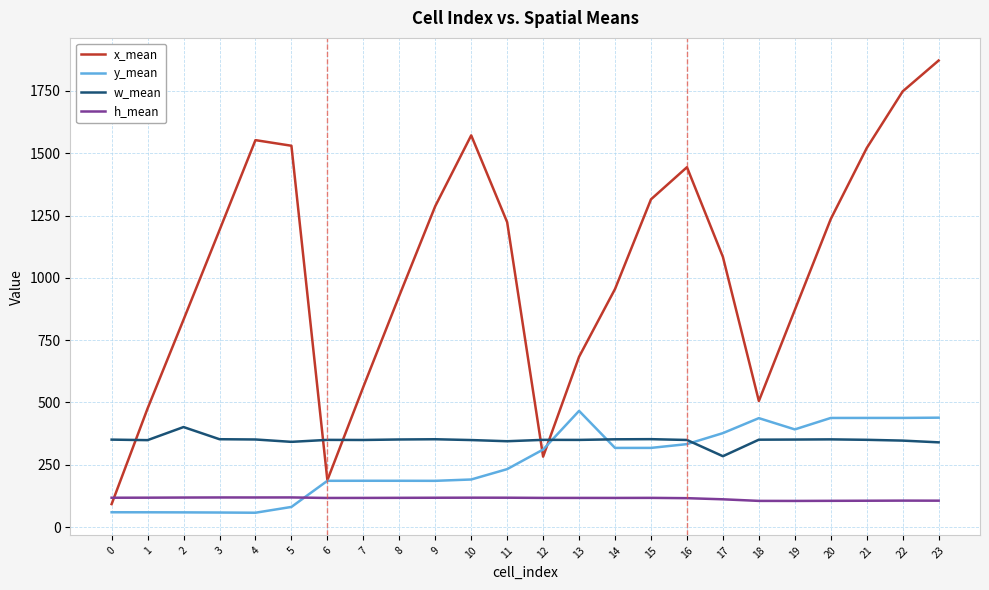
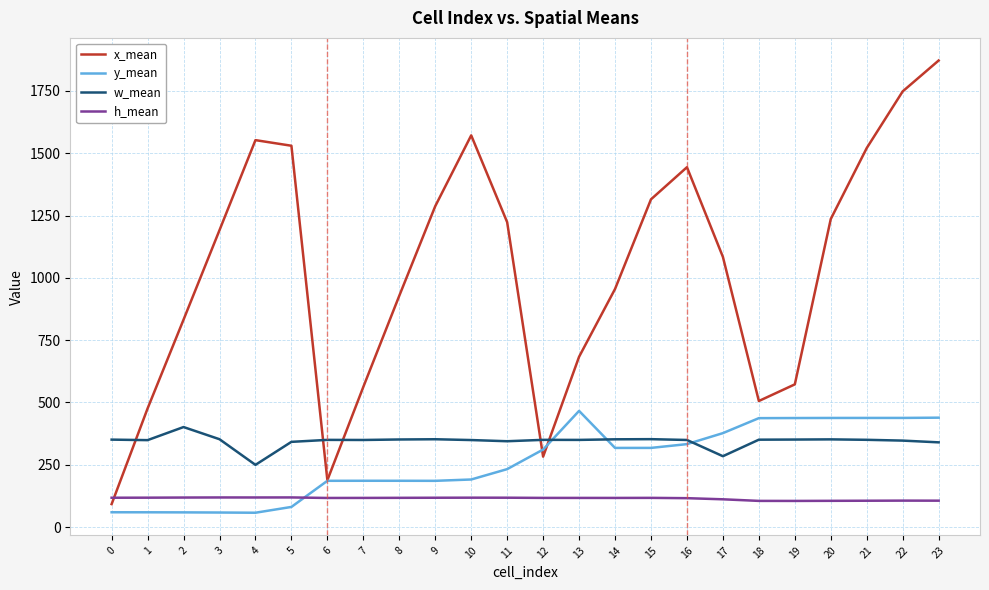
  {
    "x_mean": {
      "0": 90,
      "1": 480,
      "2": 830,
      "3": 1190,
      "4": 1550,
      "5": 1530,
      "7": 560,
      "8": 930,
      "9": 1290,
      "10": 1570,
      "11": 1220,
      "12": 280,
      "13": 680,
      "14": 960,
      "15": 1320,
      "16": 1440,
      "17": 1080,
      "18": 510,
-     "19": 870,
+     "19": 570,
      "20": 1240,
      "21": 1520,
      "22": 1750,
      "23": 1870
    },
    "y_mean": {
      "0": 60,
      "1": 60,
      "2": 60,
      "3": 60,
      "4": 60,
      "5": 80,
      "7": 190,
      "8": 190,
      "9": 190,
      "10": 190,
      "11": 230,
      "12": 310,
      "13": 470,
      "14": 320,
      "15": 320,
      "16": 330,
      "17": 380,
      "18": 440,
-     "19": 390,
+     "19": 440,
      "20": 440,
      "21": 440,
      "22": 440,
      "23": 440
    },
    "w_mean": {
      "0": 350,
      "1": 350,
      "2": 400,
      "3": 350,
-     "4": 350,
+     "4": 250,
      "5": 340,
      "6": 350,
      "7": 350,
      "8": 350,
      "9": 350,
      "10": 350,
      "11": 340,
      "12": 350,
      "13": 350,
      "14": 350,
      "15": 350,
      "16": 350,
      "17": 280,
      "18": 350,
      "19": 350,
      "20": 350,
      "21": 350,
      "22": 350,
      "23": 340
    },
    "h_mean": {
      "0": 120,
      "1": 120,
      "2": 120,
      "3": 120,
      "4": 120,
      "5": 120,
      "6": 120,
      "7": 120,
      "8": 120,
      "9": 120,
      "10": 120,
      "11": 120,
      "12": 120,
      "13": 120,
      "14": 120,
      "15": 120,
      "16": 120,
      "17": 110,
      "18": 110,
      "19": 100,
      "20": 110,
      "21": 110,
      "22": 110,
      "23": 110
    }
  }
